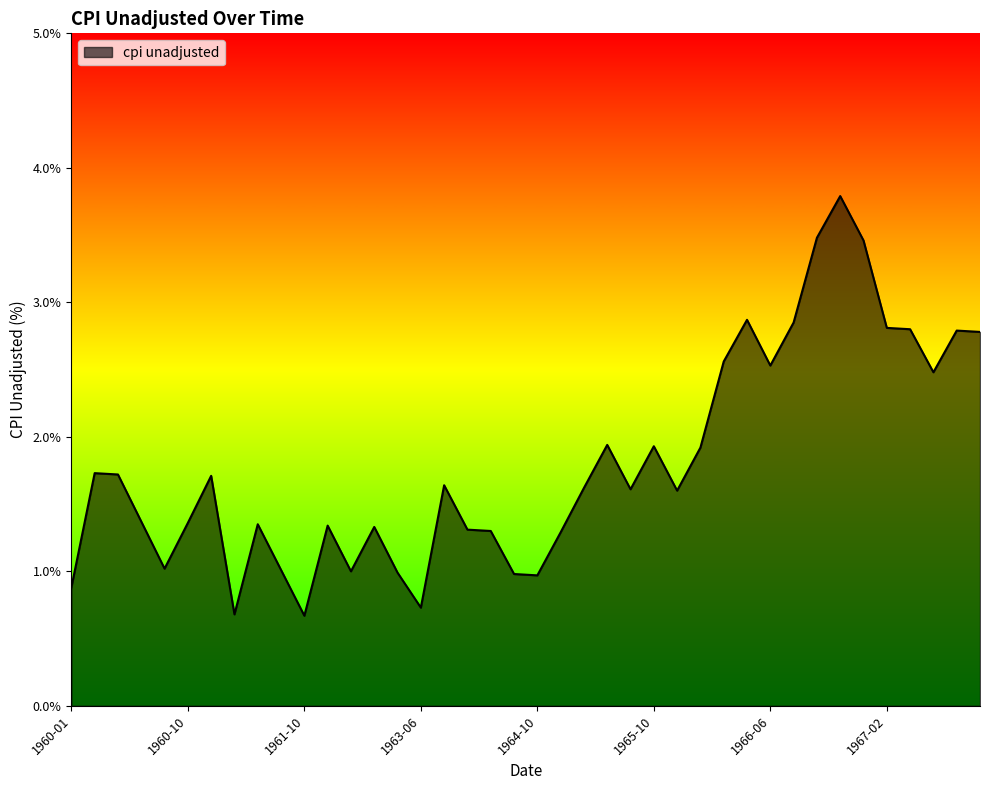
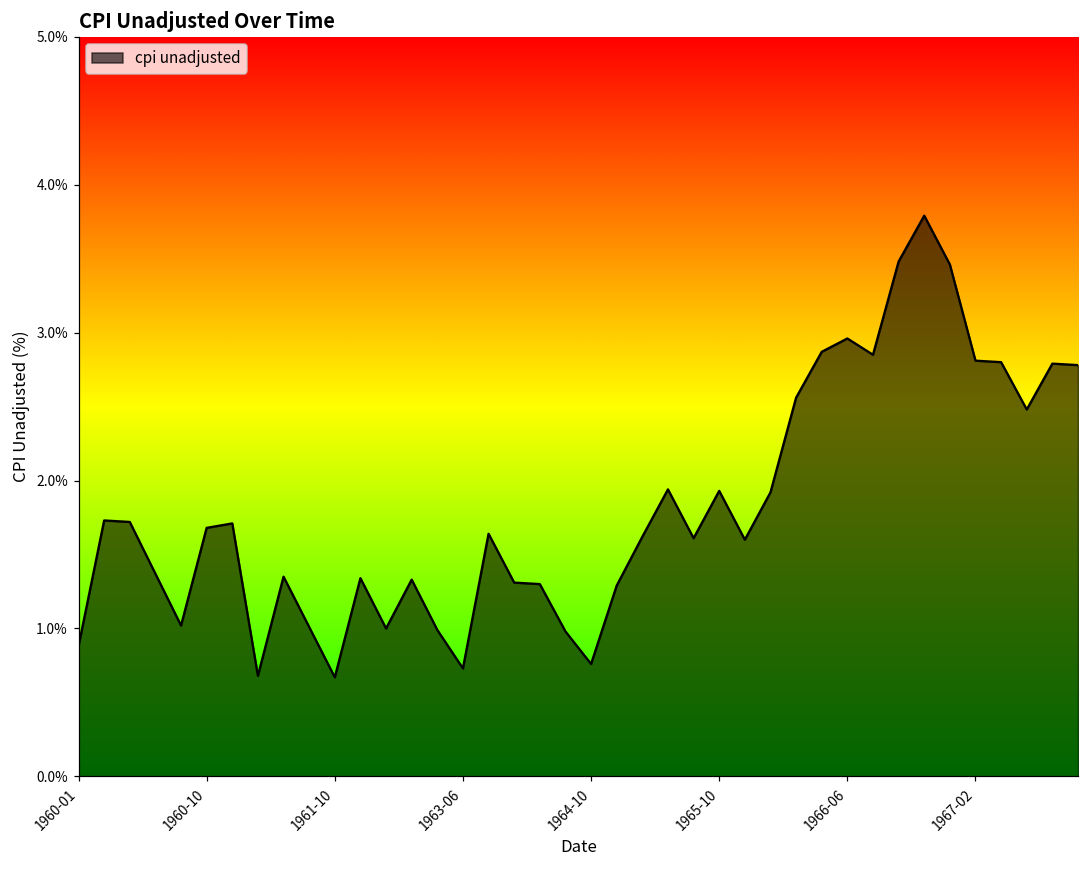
  {
    "1960-01": "0.88%",
-   "1960-10": "1.36%",
+   "1960-10": "1.68%",
    "1961-10": "0.67%",
    "1963-06": "0.73%",
-   "1964-10": "0.97%",
+   "1964-10": "0.76%",
    "1965-10": "1.93%",
-   "1966-06": "2.53%",
+   "1966-06": "2.96%",
    "1967-02": "2.81%"
  }
